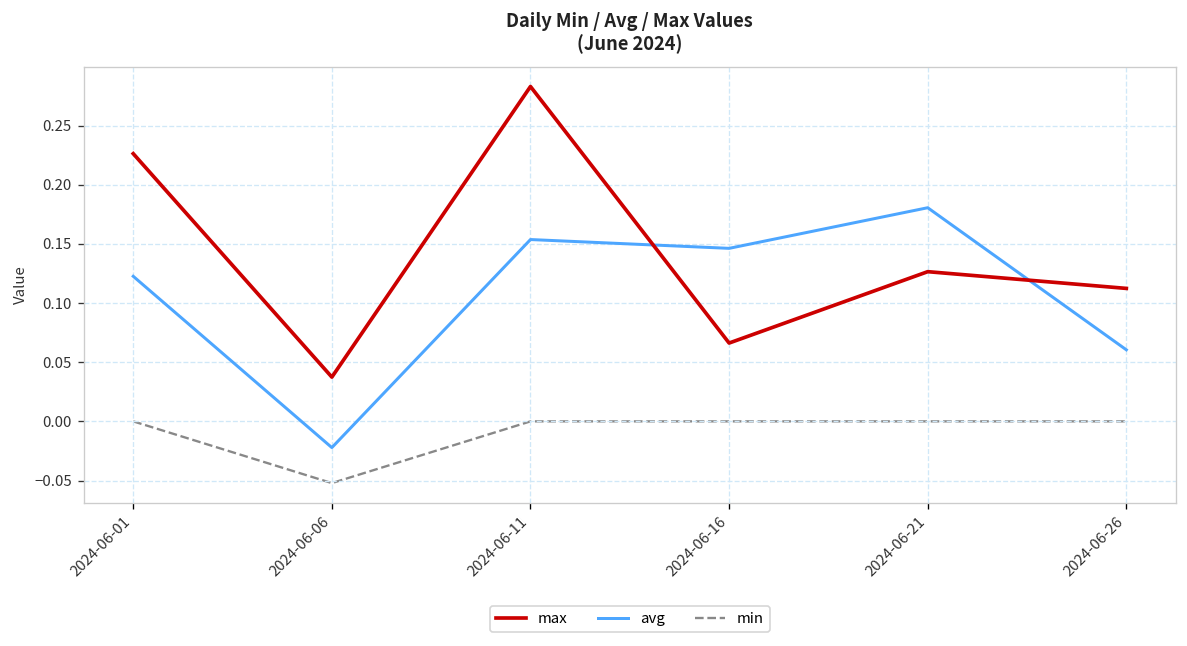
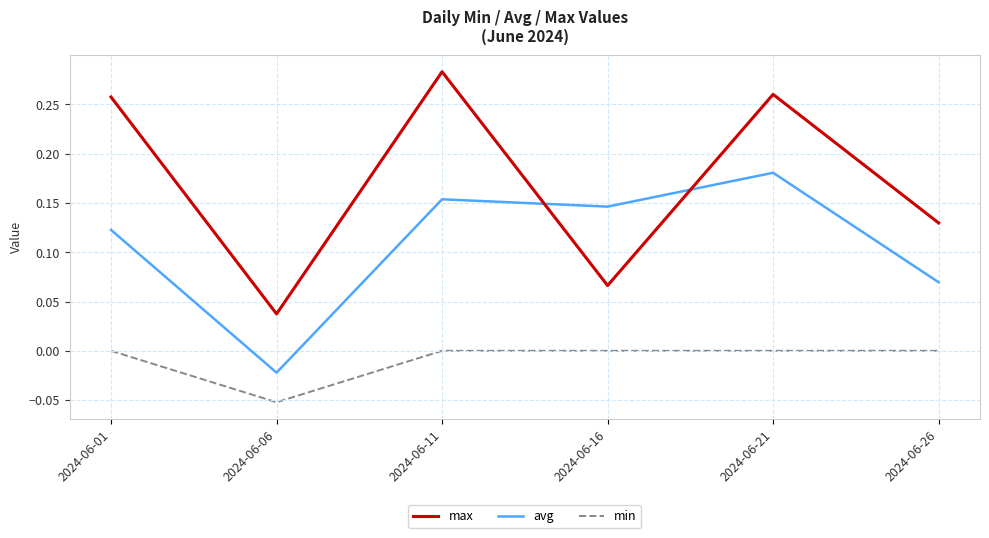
  {
    "max": {
-     "2024-06-01": 0.23,
+     "2024-06-01": 0.26,
      "2024-06-06": 0.04,
      "2024-06-11": 0.28,
      "2024-06-16": 0.07,
-     "2024-06-21": 0.13,
-     "2024-06-26": 0.11
+     "2024-06-21": 0.26,
+     "2024-06-26": 0.13
    },
    "avg": {
      "2024-06-01": 0.12,
      "2024-06-06": -0.02,
      "2024-06-11": 0.15,
      "2024-06-16": 0.15,
      "2024-06-21": 0.18,
-     "2024-06-26": 0.06
+     "2024-06-26": 0.07
    },
    "min": {
      "2024-06-01": 0.00,
      "2024-06-06": -0.05,
      "2024-06-11": 0.00,
      "2024-06-16": 0.00,
      "2024-06-21": 0.00,
      "2024-06-26": 0.00
    }
  }
